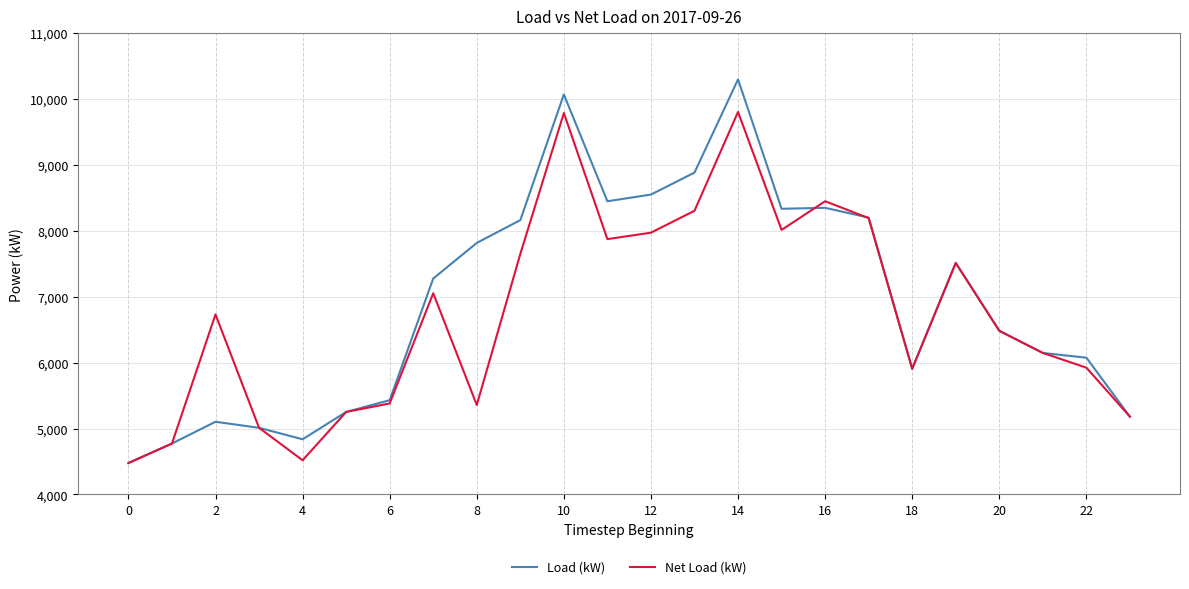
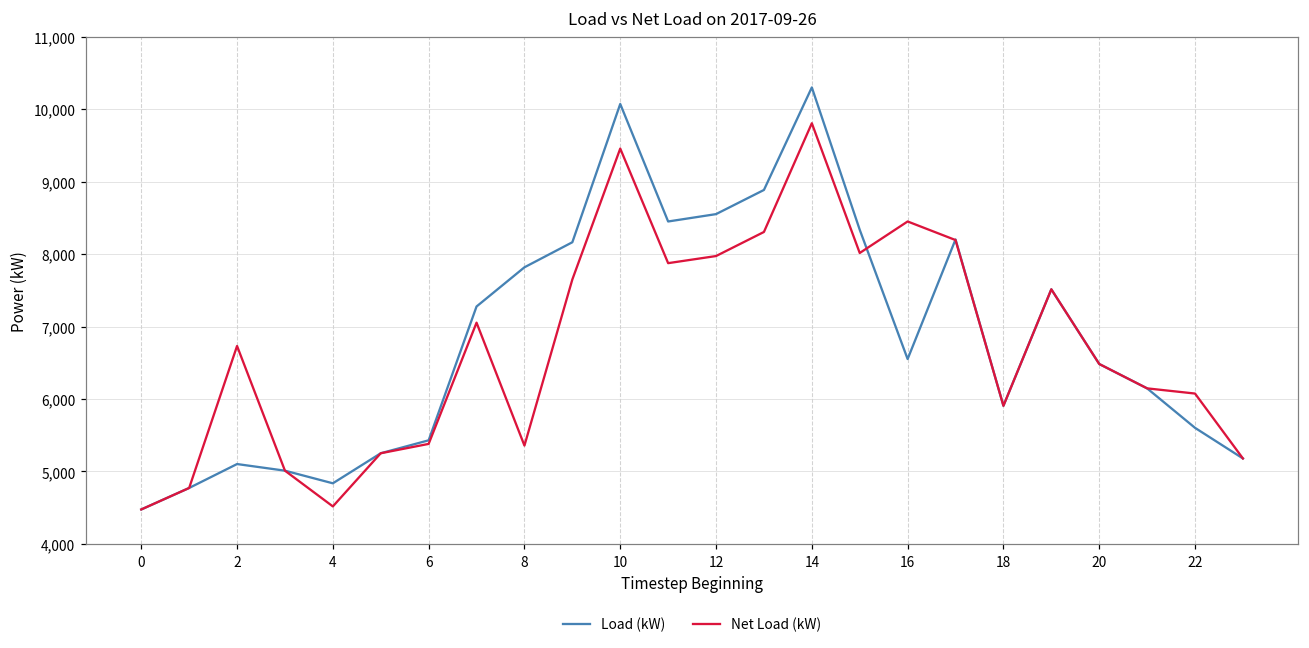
  {
    "Load (kW)": {
      "2": "5,100",
      "4": "4,800",
      "6": "5,400",
      "8": "7,800",
      "10": "10,100",
      "12": "8,600",
      "14": "10,300",
-     "16": "8,300",
-     "22": "6,100"
+     "16": "6,600",
+     "22": "5,600"
    },
    "Net Load (kW)": {
      "2": "6,700",
      "4": "4,500",
      "6": "5,400",
      "8": "5,400",
-     "10": "9,800",
+     "10": "9,500",
      "12": "8,000",
      "14": "9,800",
      "16": "8,400",
-     "22": "5,900"
+     "22": "6,100"
    }
  }
